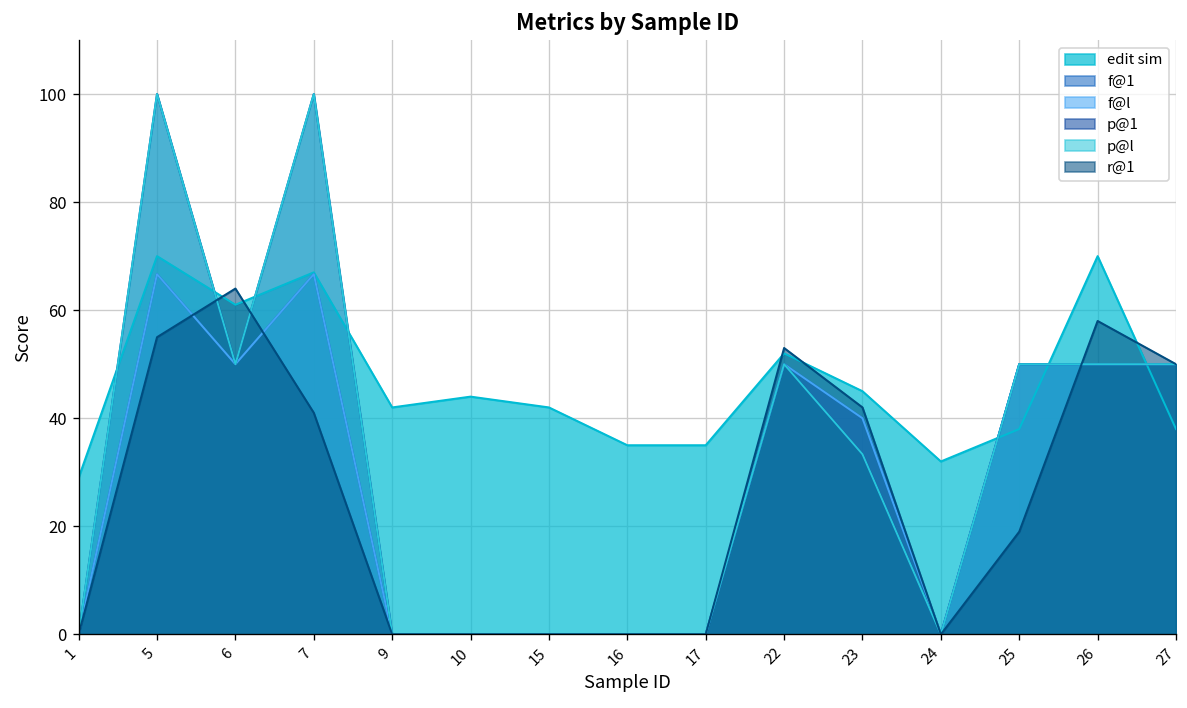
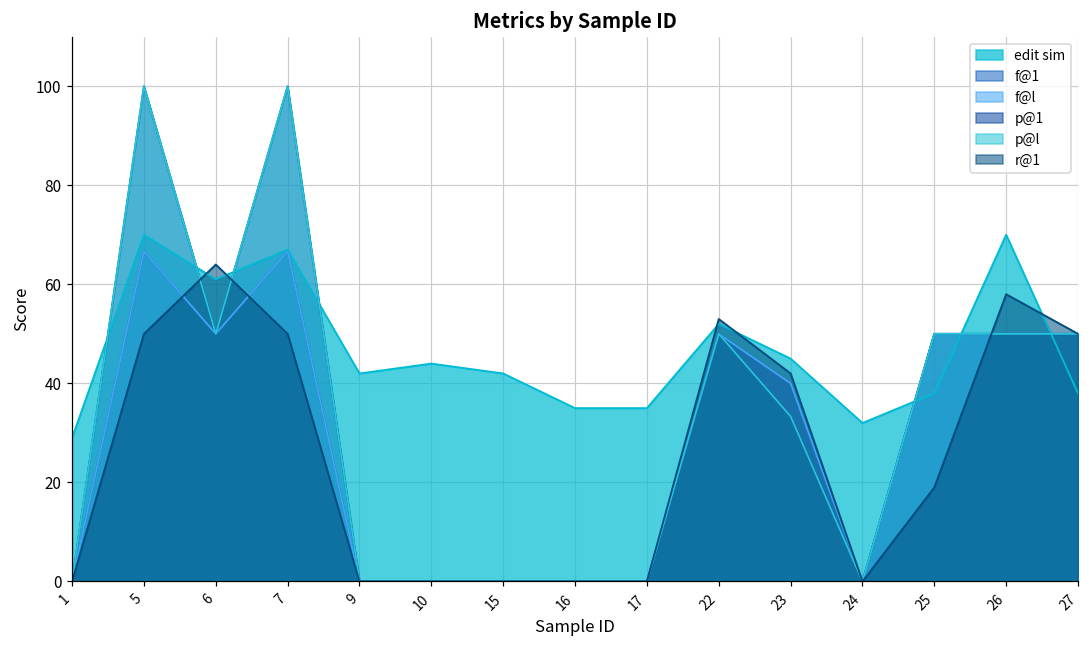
  {
    "r@1": {
-     "5": 55,
+     "5": 50,
      "6": 64,
-     "7": 41,
+     "7": 50,
      "22": 53,
      "23": 42,
      "25": 19,
      "26": 58
    }
  }
